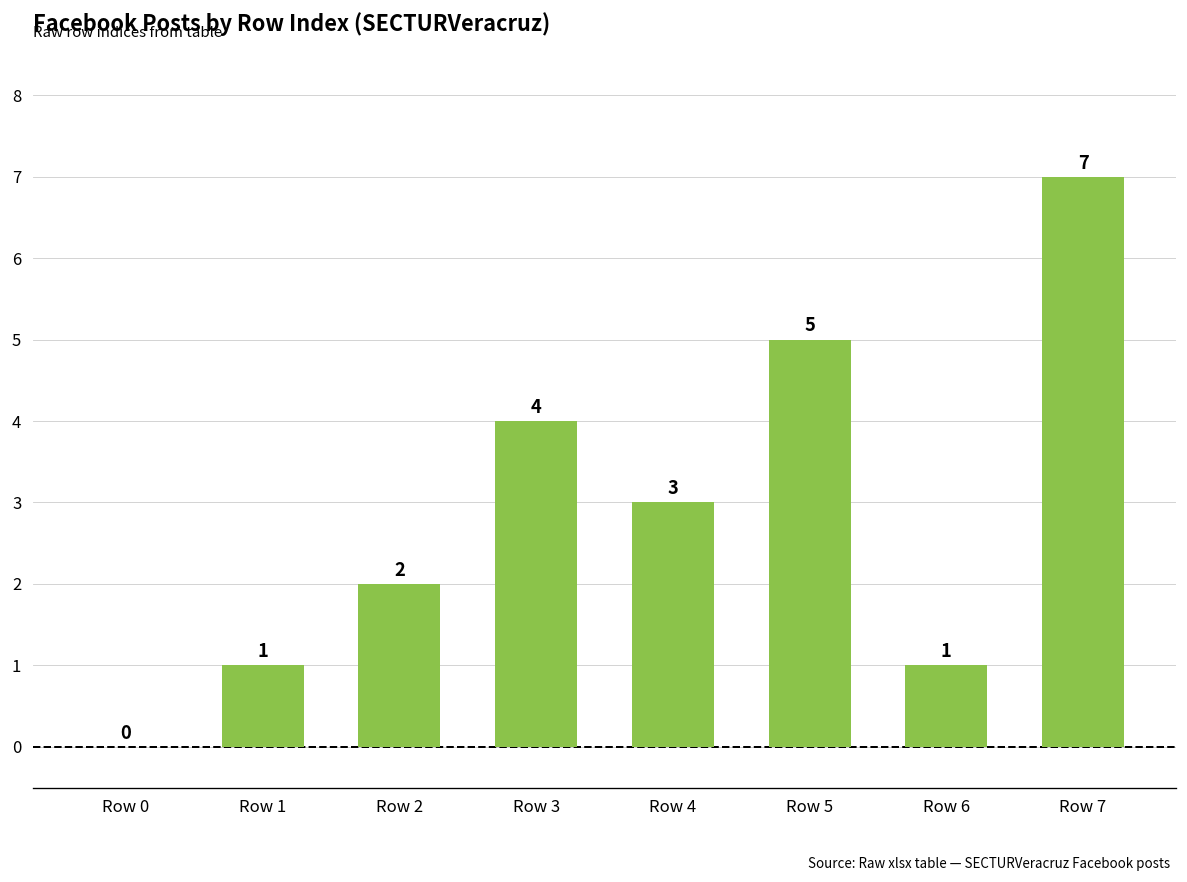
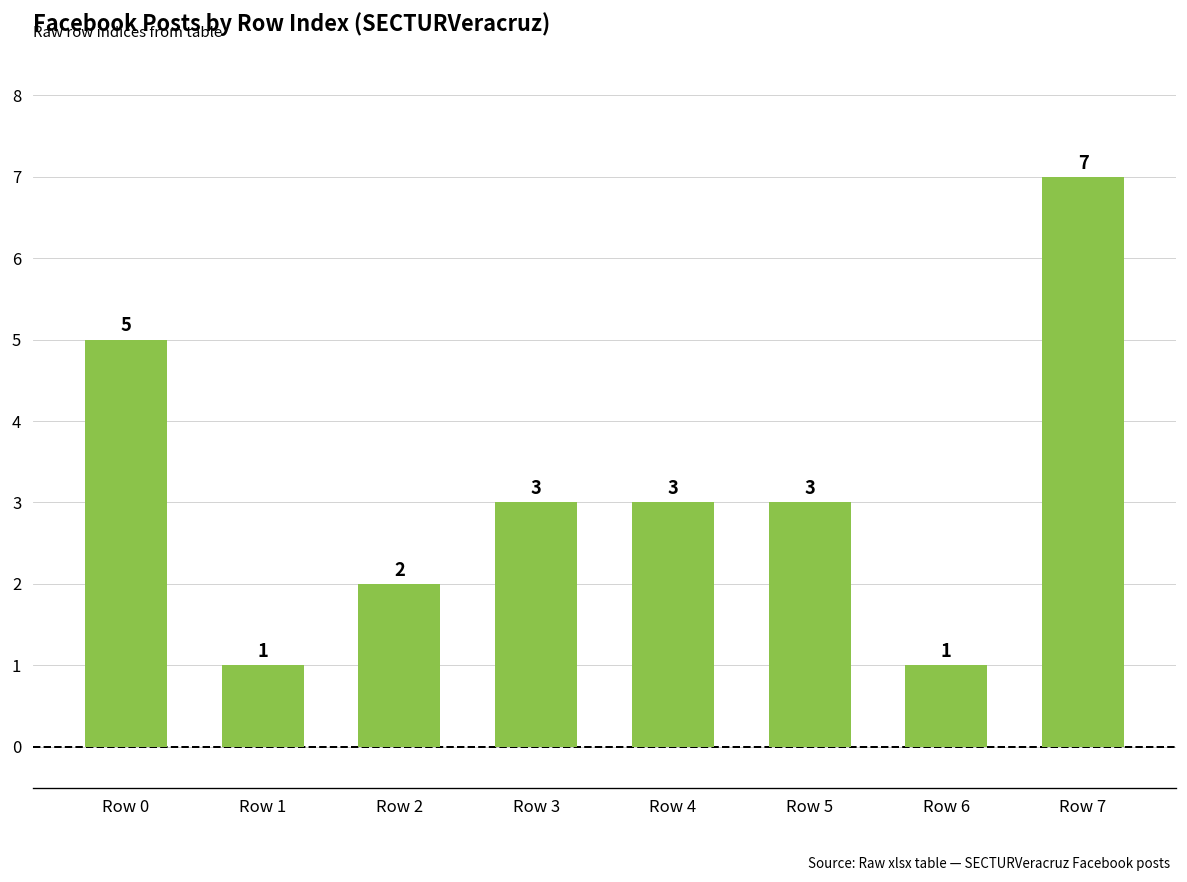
  {
-   "Row 0": 0,
+   "Row 0": 5,
    "Row 1": 1,
    "Row 2": 2,
-   "Row 3": 4,
+   "Row 3": 3,
    "Row 4": 3,
-   "Row 5": 5,
+   "Row 5": 3,
    "Row 6": 1,
    "Row 7": 7
  }
